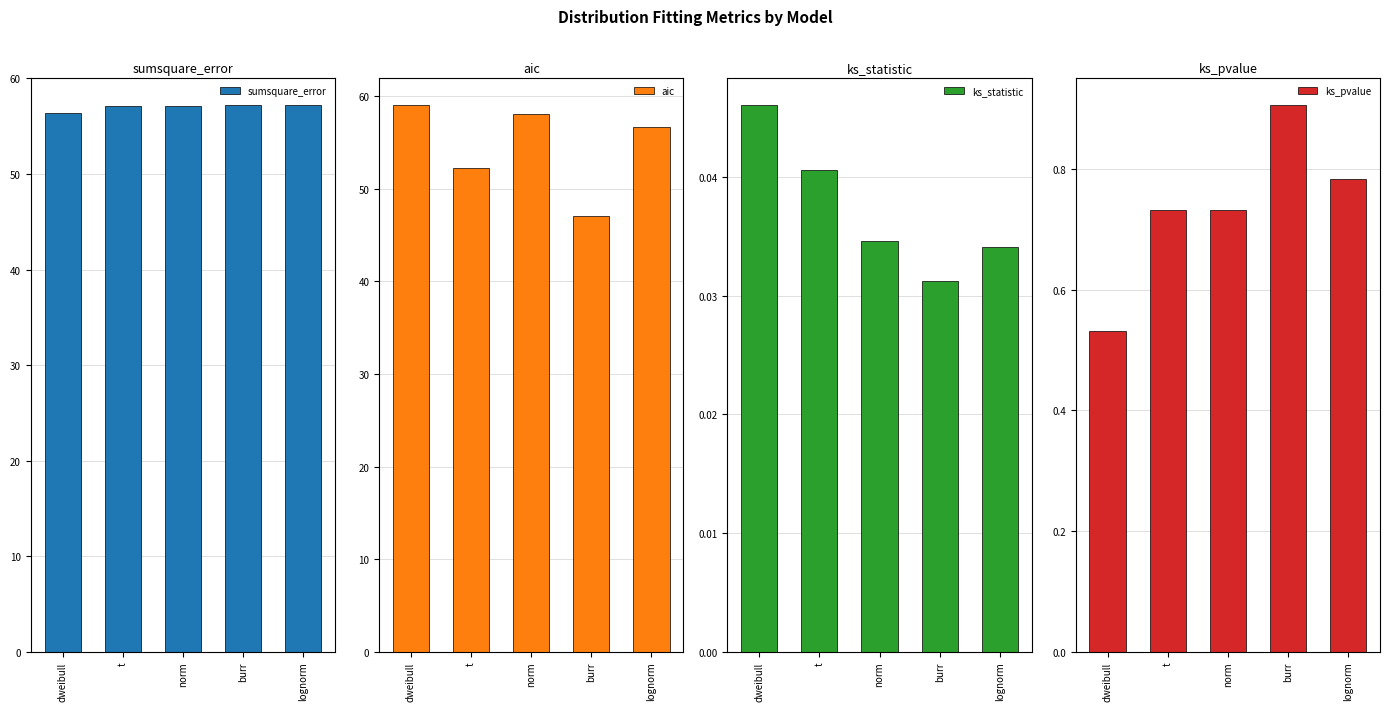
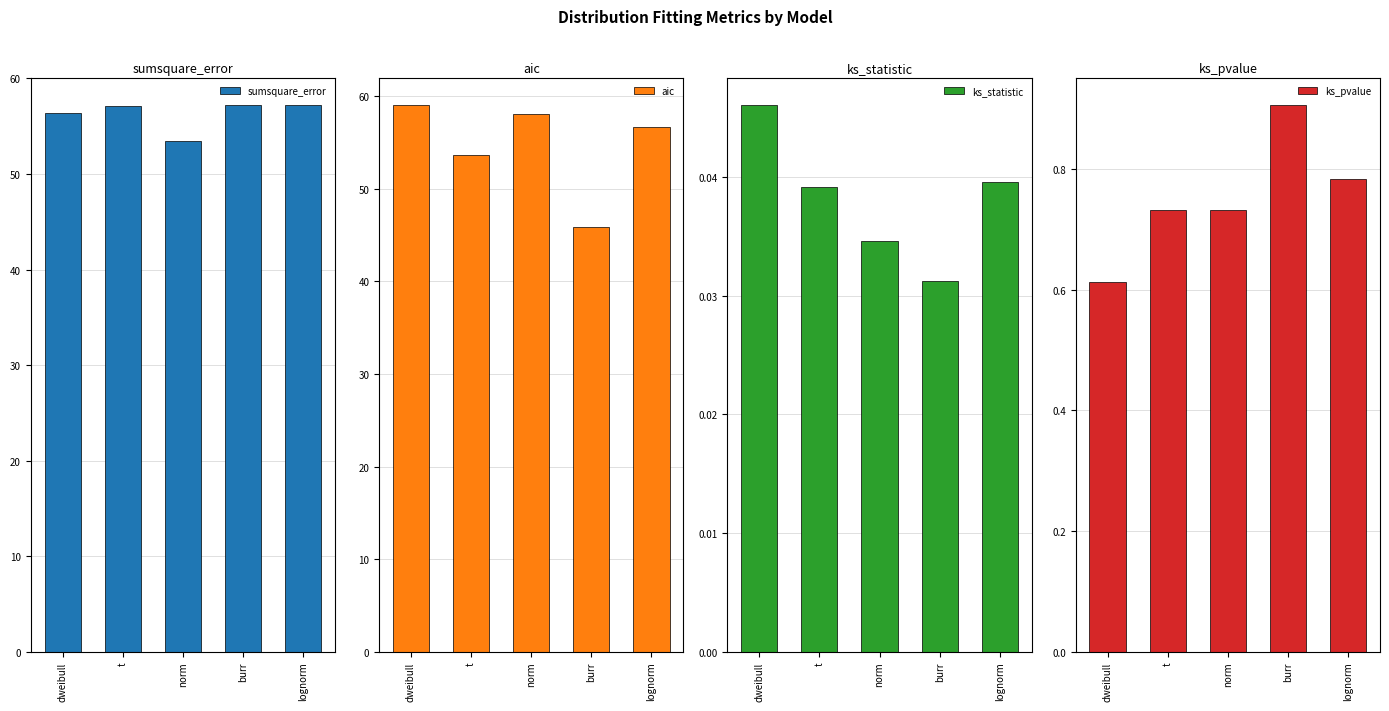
  {
    "sumsquare_error": {
      "dweibull": 56,
      "t": 57,
-     "norm": 57,
+     "norm": 53,
      "burr": 57,
      "lognorm": 57
    },
    "aic": {
      "dweibull": 59,
-     "t": 52,
+     "t": 54,
      "norm": 58,
-     "burr": 47,
+     "burr": 46,
      "lognorm": 57
    },
    "ks_statistic": {
      "dweibull": 0.0461,
-     "t": 0.0406,
+     "t": 0.0391,
      "norm": 0.0346,
      "burr": 0.0313,
-     "lognorm": 0.0341
+     "lognorm": 0.0396
    },
    "ks_pvalue": {
-     "dweibull": 0.53,
+     "dweibull": 0.61,
      "t": 0.73,
      "norm": 0.73,
      "burr": 0.91,
      "lognorm": 0.78
    }
  }
